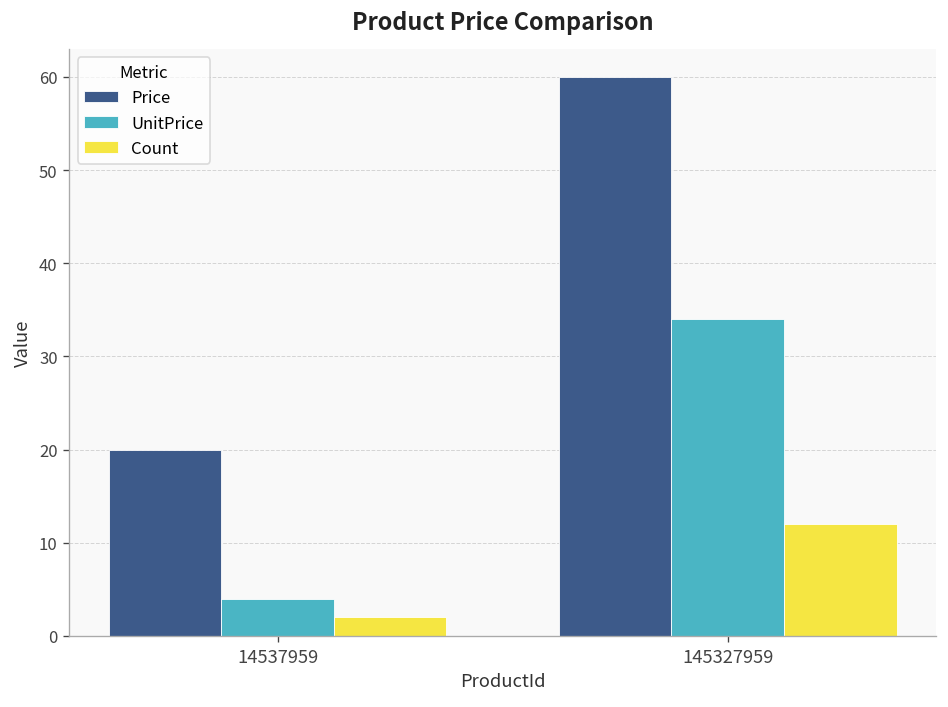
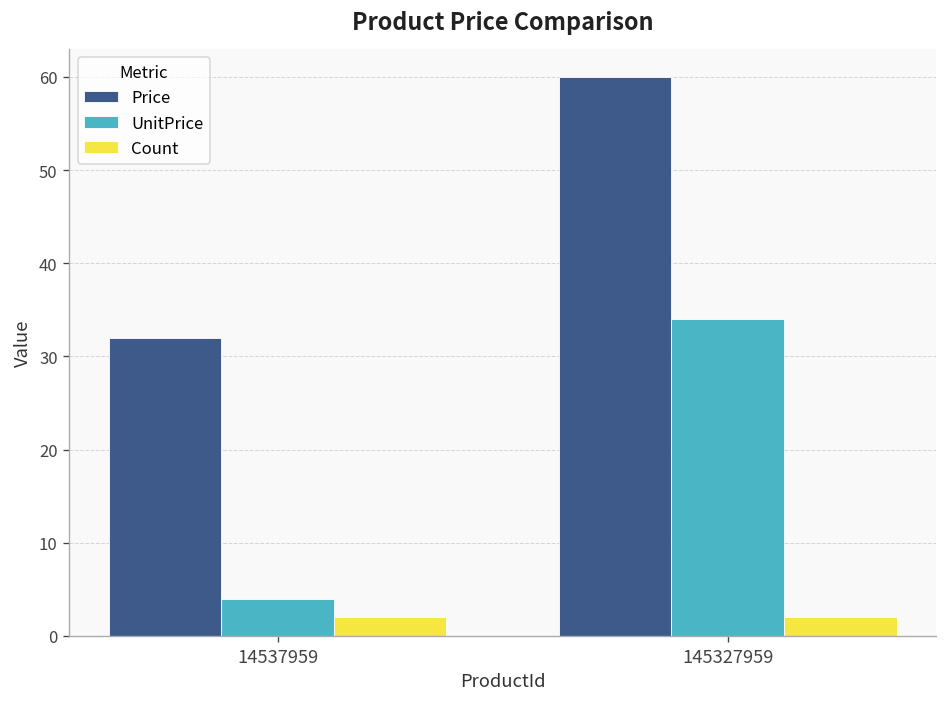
  {
    "Price": {
-     "14537959": 20,
+     "14537959": 32,
      "145327959": 60
    },
    "UnitPrice": {
      "14537959": 4,
      "145327959": 34
    },
    "Count": {
      "14537959": 2,
-     "145327959": 12
+     "145327959": 2
    }
  }
